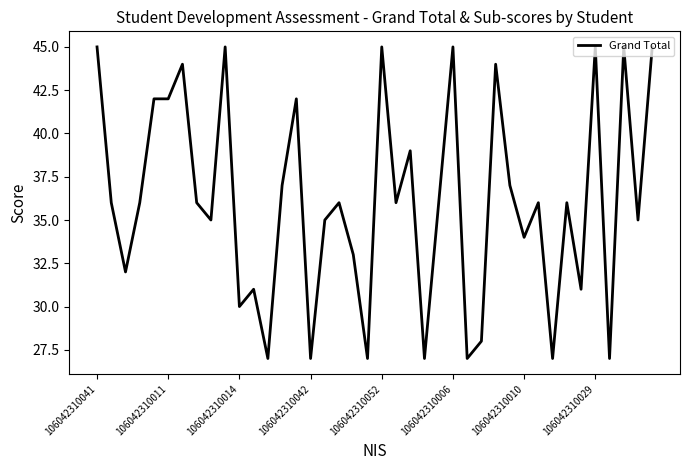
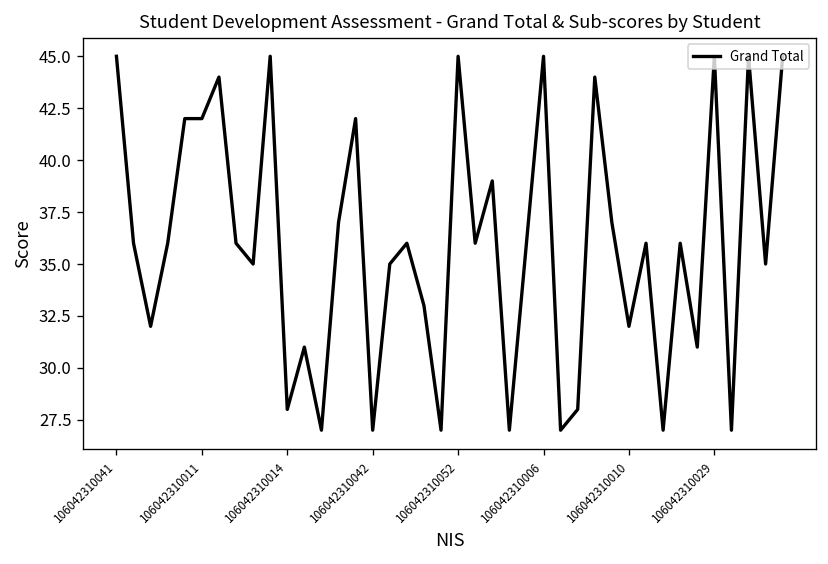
  {
    "106042310041": 45,
    "106042310011": 42,
-   "106042310014": 30,
+   "106042310014": 28,
    "106042310042": 27,
    "106042310052": 45,
    "106042310006": 45,
-   "106042310010": 34
+   "106042310010": 32
  }
